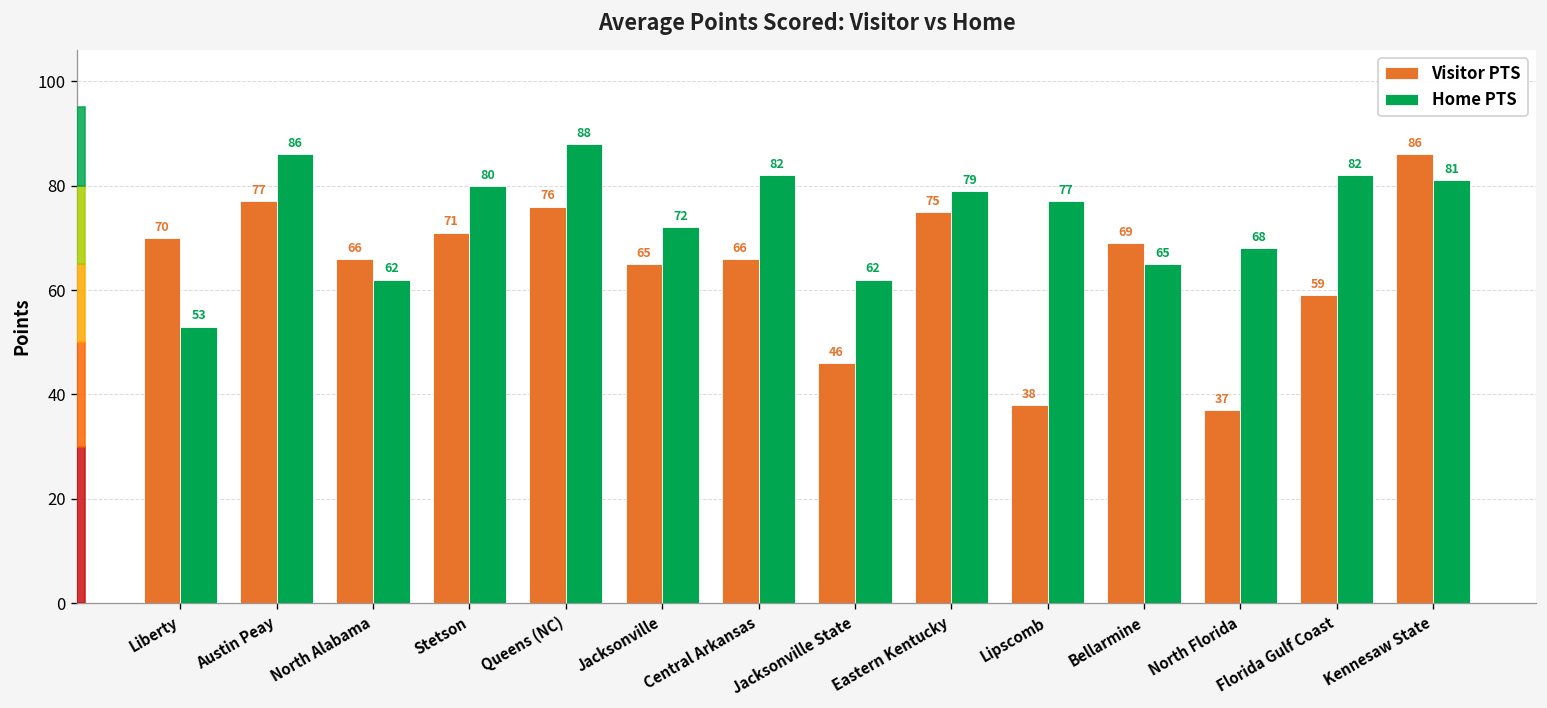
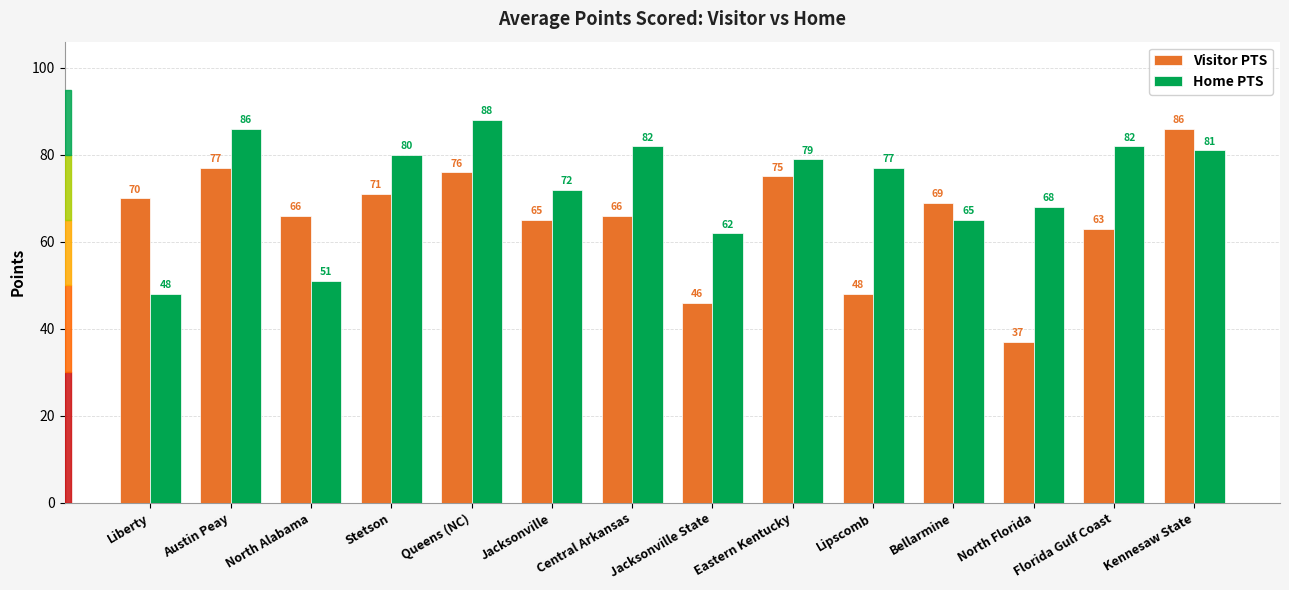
  {
    "Visitor PTS": {
      "Liberty": 70,
      "Austin Peay": 77,
      "North Alabama": 66,
      "Stetson": 71,
      "Queens (NC)": 76,
      "Jacksonville": 65,
      "Central Arkansas": 66,
      "Jacksonville State": 46,
      "Eastern Kentucky": 75,
-     "Lipscomb": 38,
+     "Lipscomb": 48,
      "Bellarmine": 69,
      "North Florida": 37,
-     "Florida Gulf Coast": 59,
+     "Florida Gulf Coast": 63,
      "Kennesaw State": 86
    },
    "Home PTS": {
-     "Liberty": 53,
+     "Liberty": 48,
      "Austin Peay": 86,
-     "North Alabama": 62,
+     "North Alabama": 51,
      "Stetson": 80,
      "Queens (NC)": 88,
      "Jacksonville": 72,
      "Central Arkansas": 82,
      "Jacksonville State": 62,
      "Eastern Kentucky": 79,
      "Lipscomb": 77,
      "Bellarmine": 65,
      "North Florida": 68,
      "Florida Gulf Coast": 82,
      "Kennesaw State": 81
    }
  }
